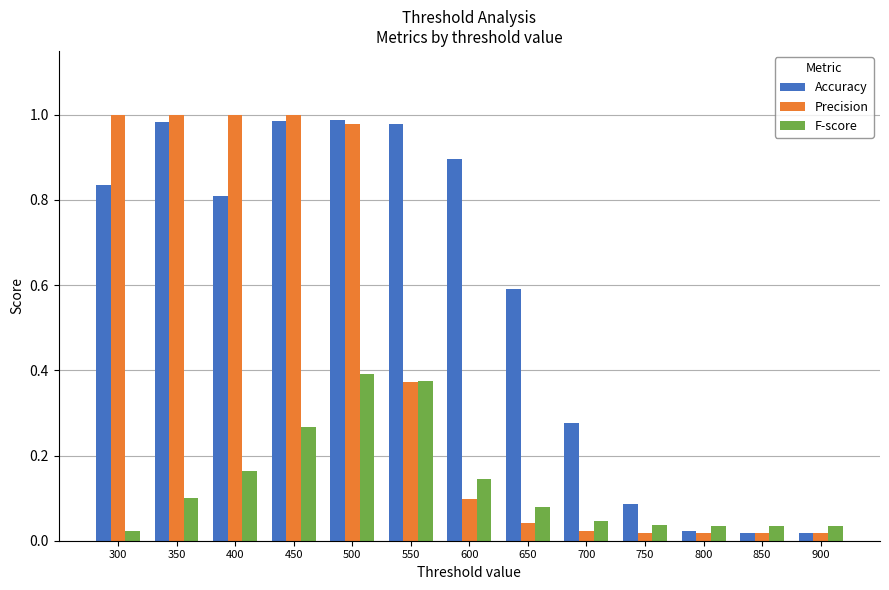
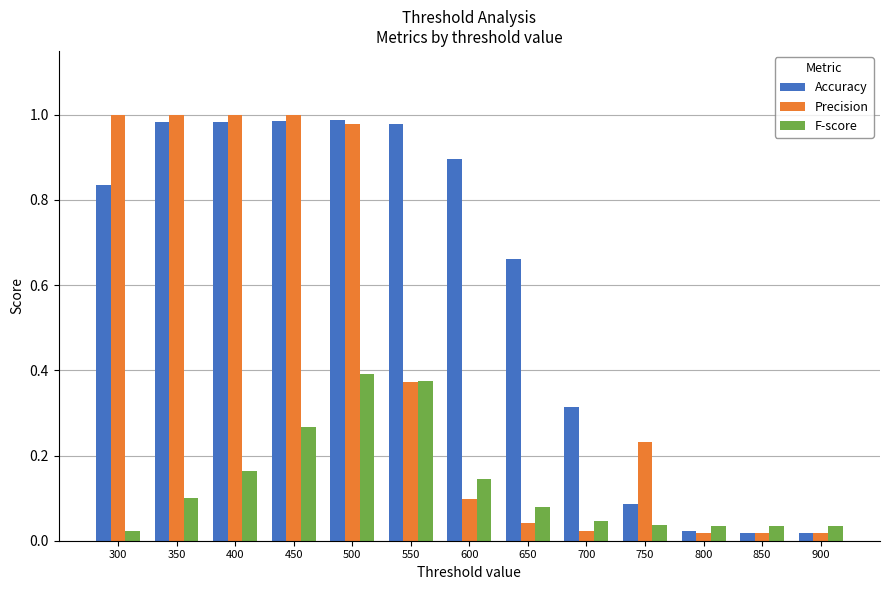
  {
    "Accuracy": {
      "300": 0.83,
      "350": 0.98,
-     "400": 0.81,
+     "400": 0.98,
      "450": 0.99,
      "500": 0.99,
      "550": 0.98,
      "600": 0.90,
-     "650": 0.59,
-     "700": 0.28,
+     "650": 0.66,
+     "700": 0.31,
      "750": 0.09,
      "800": 0.02,
      "850": 0.02,
      "900": 0.02
    },
    "Precision": {
      "300": 1.00,
      "350": 1.00,
      "400": 1.00,
      "450": 1.00,
      "500": 0.98,
      "550": 0.37,
      "600": 0.10,
      "650": 0.04,
      "700": 0.02,
-     "750": 0.02,
+     "750": 0.23,
      "800": 0.02,
      "850": 0.02,
      "900": 0.02
    },
    "F-score": {
      "300": 0.02,
      "350": 0.10,
      "400": 0.16,
      "450": 0.27,
      "500": 0.39,
      "550": 0.38,
      "600": 0.14,
      "650": 0.08,
      "700": 0.05,
      "750": 0.04,
      "800": 0.03,
      "850": 0.03,
      "900": 0.03
    }
  }
